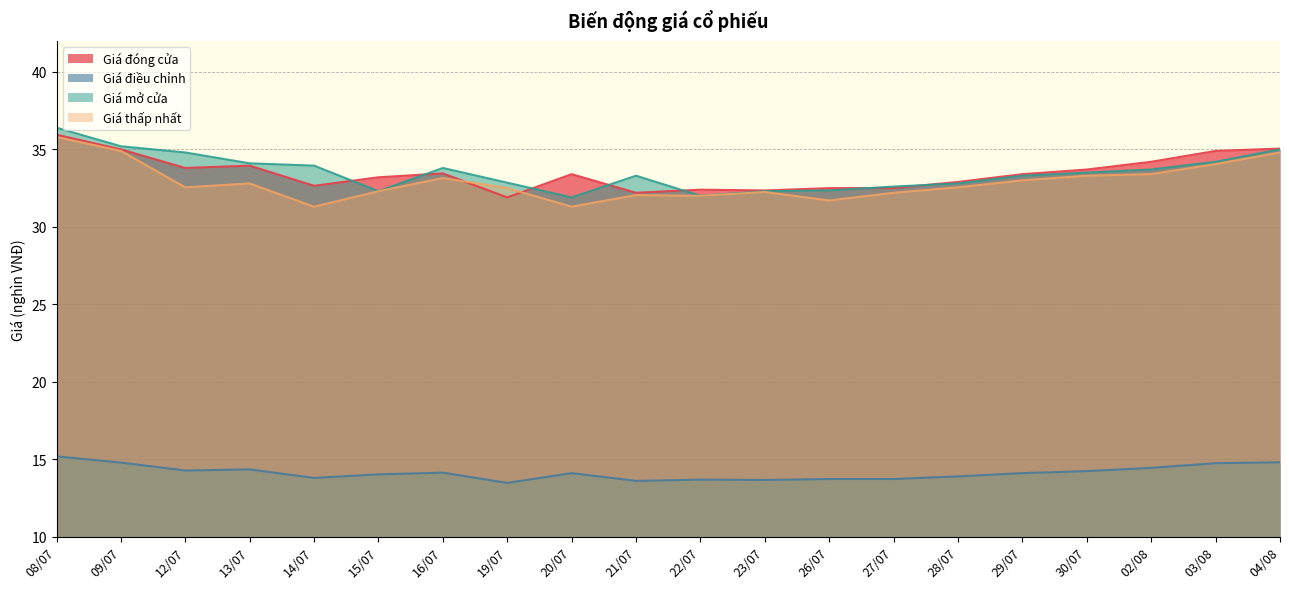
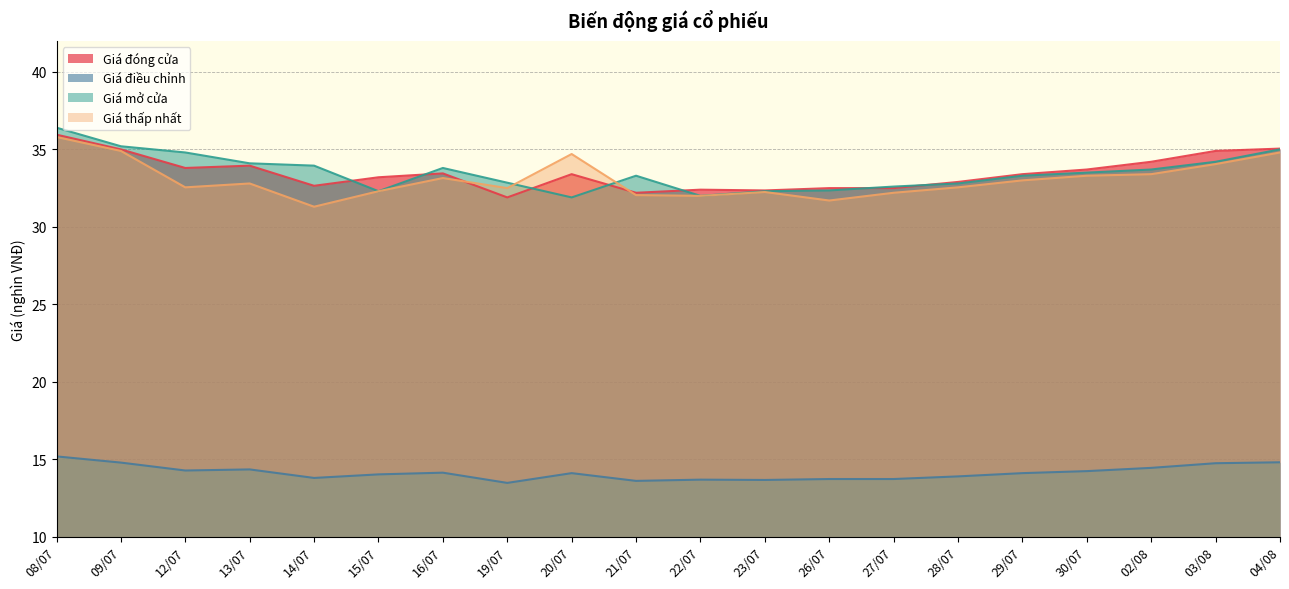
  {
    "Giá đóng cửa": {
      "12/07": 33.8,
      "14/07": 32.7,
      "15/07": 33.2,
      "16/07": 33.5,
      "19/07": 31.9,
      "20/07": 33.4,
      "22/07": 32.4,
      "30/07": 33.7,
      "02/08": 34.2,
      "03/08": 34.9
    },
    "Giá thấp nhất": {
      "12/07": 32.6,
      "13/07": 32.8,
      "14/07": 31.3,
      "16/07": 33.2,
      "19/07": 32.5,
-     "20/07": 31.3,
+     "20/07": 34.7,
      "26/07": 31.7,
      "27/07": 32.2,
      "28/07": 32.6,
      "29/07": 33.0,
      "30/07": 33.3,
      "02/08": 33.4,
      "04/08": 34.8
    }
  }
